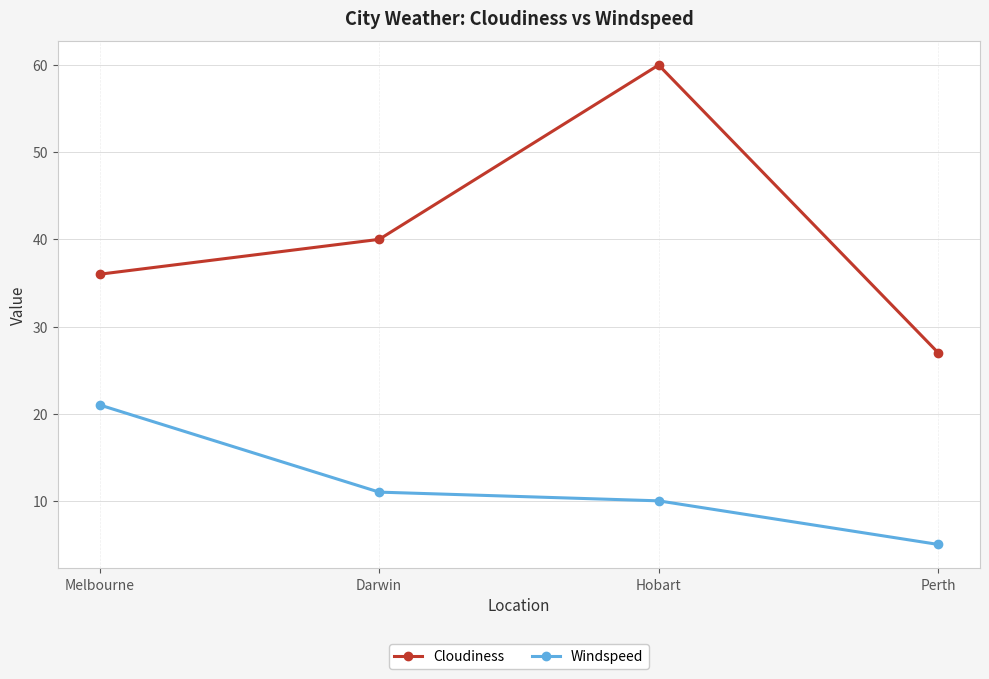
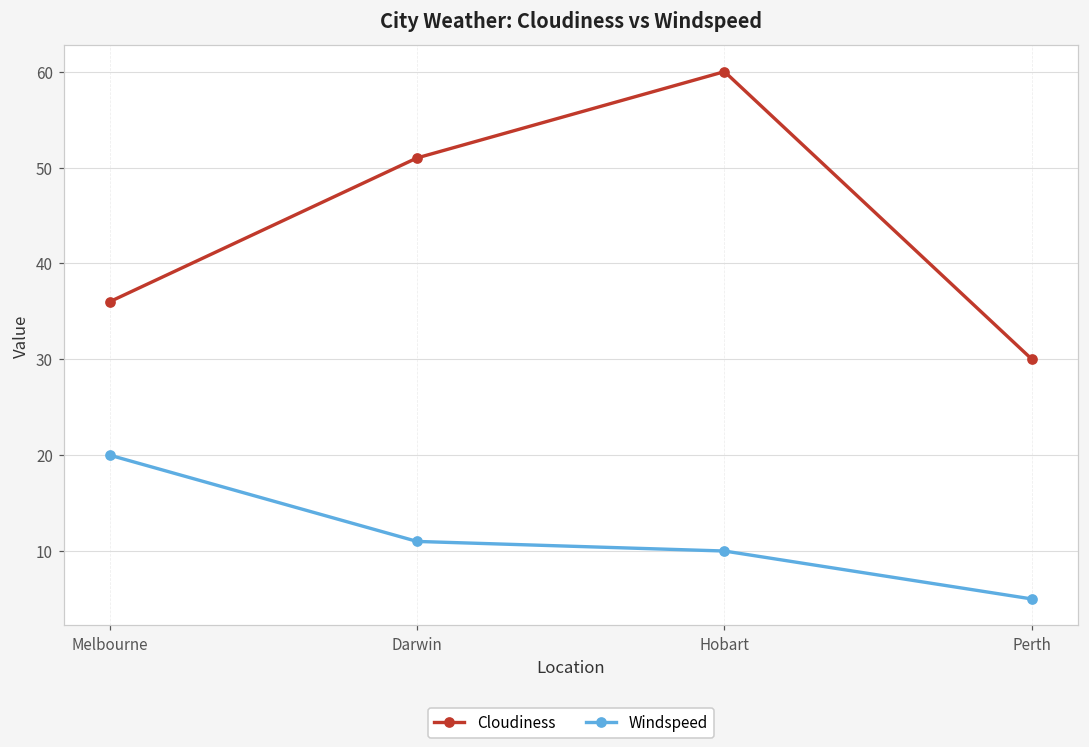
  {
    "Cloudiness": {
      "Melbourne": 36,
-     "Darwin": 40,
+     "Darwin": 51,
      "Hobart": 60,
-     "Perth": 27
+     "Perth": 30
    },
    "Windspeed": {
-     "Melbourne": 21,
+     "Melbourne": 20,
      "Darwin": 11,
      "Hobart": 10,
      "Perth": 5
    }
  }
